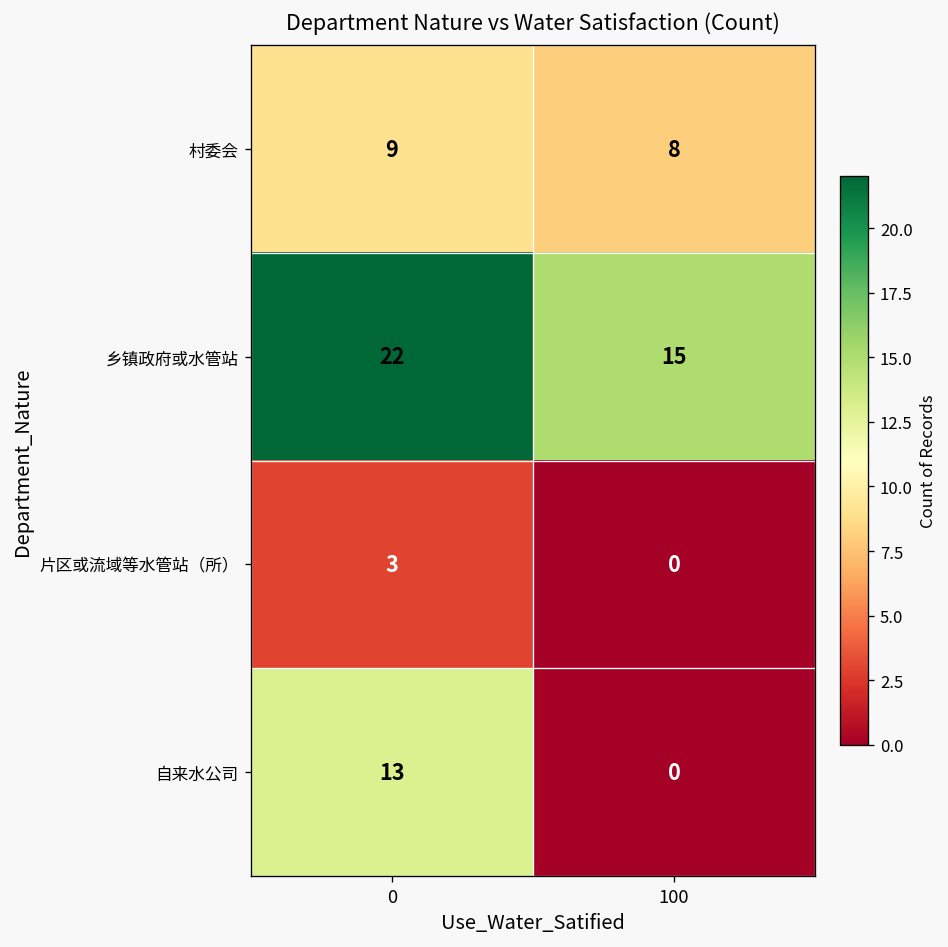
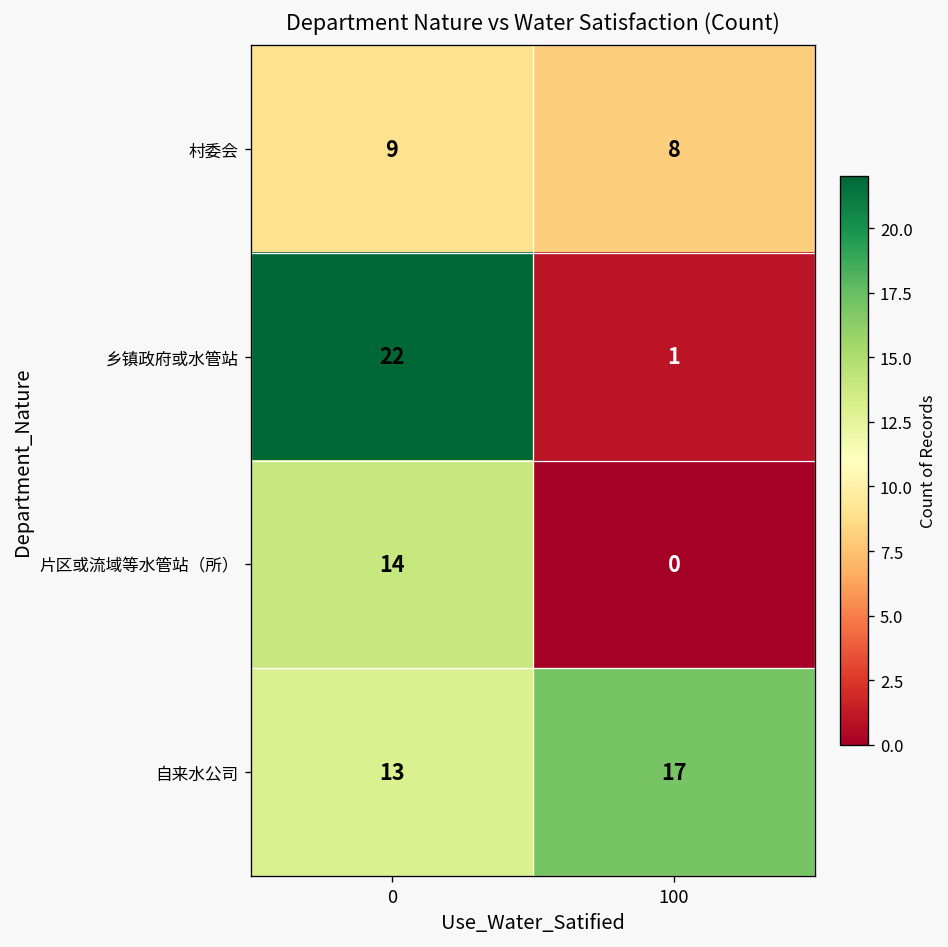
  {
    "村委会": {
      "0": 9,
      "100": 8
    },
    "乡镇政府或水管站": {
      "0": 22,
-     "100": 15
+     "100": 1
    },
    "片区或流域等水管站（所）": {
-     "0": 3,
+     "0": 14,
      "100": 0
    },
    "自来水公司": {
      "0": 13,
-     "100": 0
+     "100": 17
    }
  }
